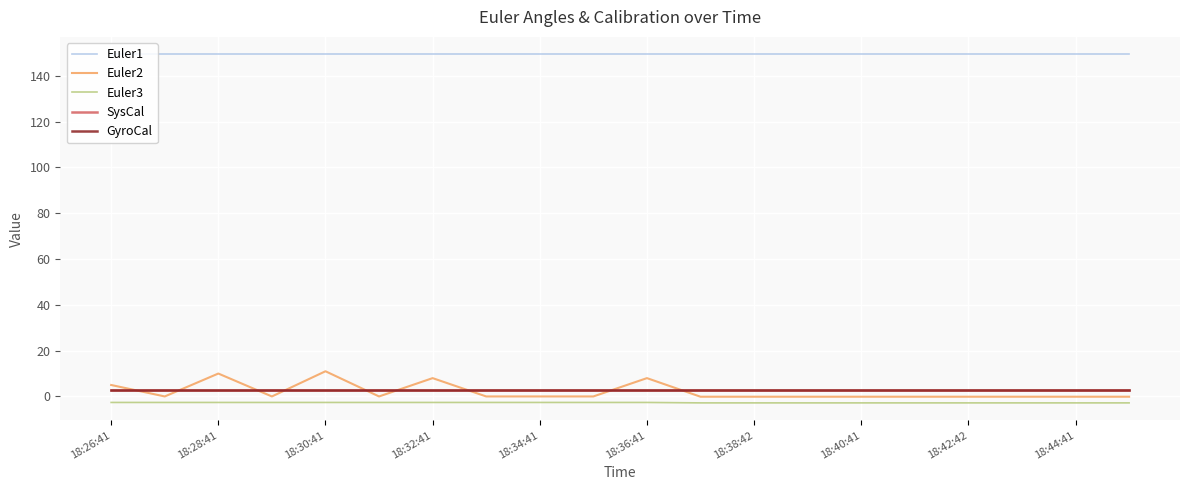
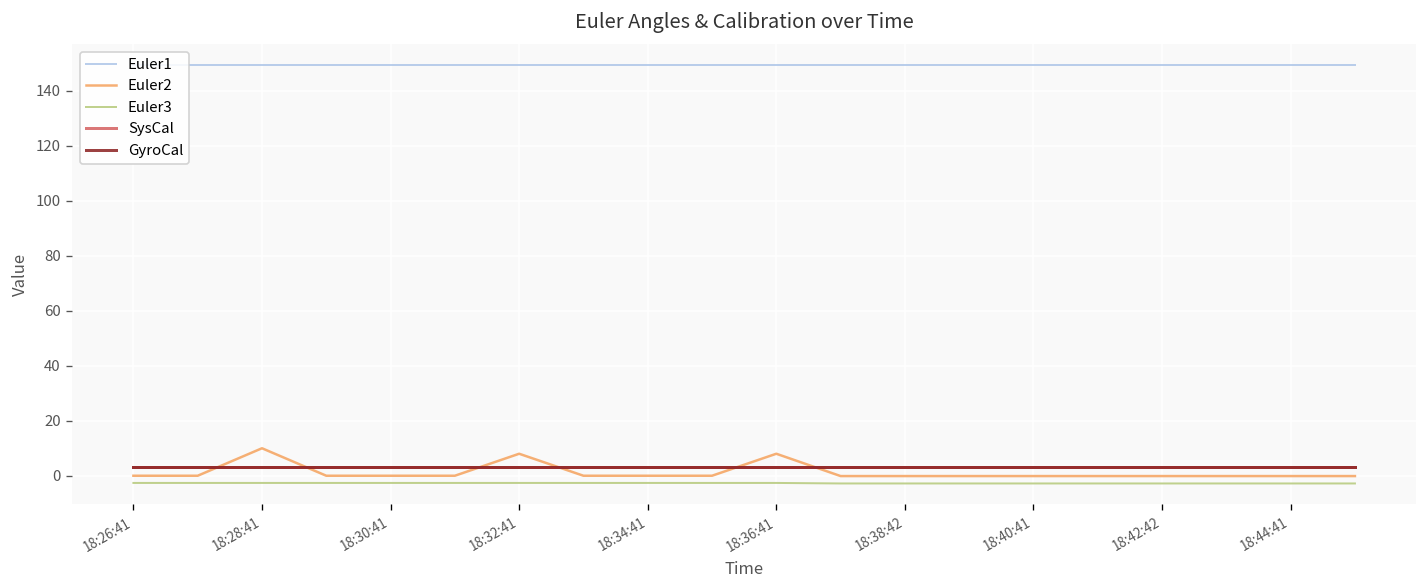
  {
    "Euler1": {
      "18:28:41": 149,
      "18:30:41": 149,
      "18:32:41": 149,
      "18:34:41": 149,
      "18:36:41": 149,
      "18:38:42": 149,
      "18:40:41": 149,
      "18:42:42": 149,
      "18:44:41": 149
    },
    "Euler2": {
-     "18:26:41": 5,
+     "18:26:41": 0,
      "18:28:41": 10,
-     "18:30:41": 11,
+     "18:30:41": 0,
      "18:32:41": 8,
      "18:34:41": 0,
      "18:36:41": 8,
      "18:38:42": 0,
      "18:40:41": 0,
      "18:42:42": 0,
      "18:44:41": 0
    },
    "Euler3": {
      "18:26:41": -3,
      "18:28:41": -3,
      "18:30:41": -3,
      "18:32:41": -3,
      "18:34:41": -3,
      "18:36:41": -3,
      "18:38:42": -3,
      "18:40:41": -3,
      "18:42:42": -3,
      "18:44:41": -3
    },
    "GyroCal": {
      "18:26:41": 3,
      "18:28:41": 3,
      "18:30:41": 3,
      "18:32:41": 3,
      "18:34:41": 3,
      "18:36:41": 3,
      "18:38:42": 3,
      "18:40:41": 3,
      "18:42:42": 3,
      "18:44:41": 3
    }
  }
